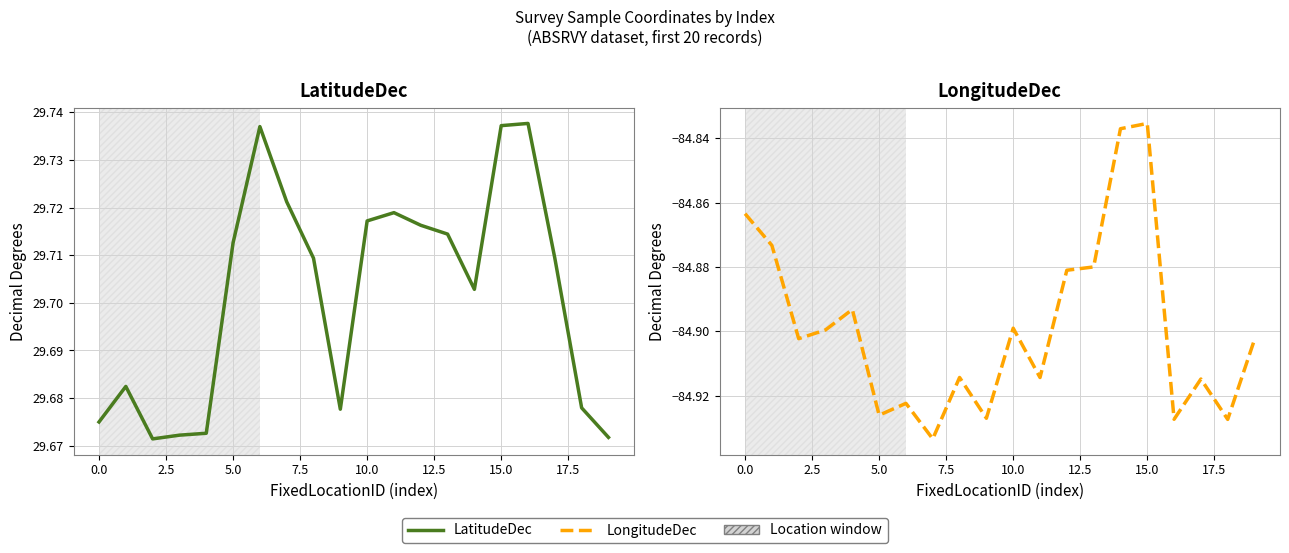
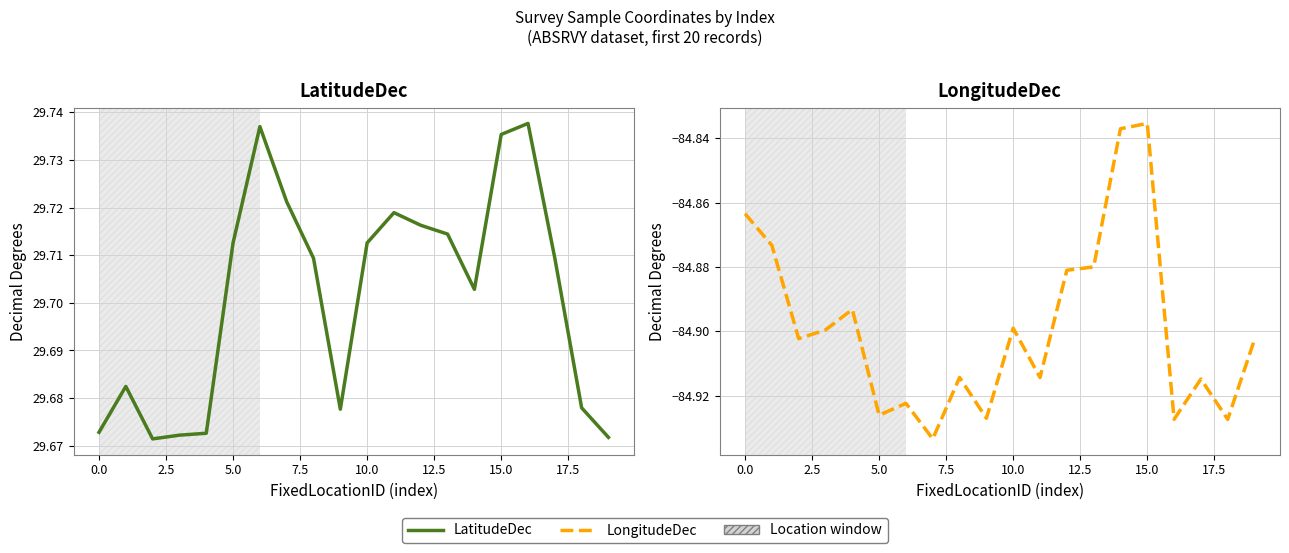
  {
    "LatitudeDec": {
-     "0.0": 29.675,
+     "0.0": 29.673,
      "5.0": 29.713,
-     "10.0": 29.717,
-     "15.0": 29.737
+     "10.0": 29.713,
+     "15.0": 29.735
    },
    "LongitudeDec": {
      "0.0": -84.863,
      "5.0": -84.926,
      "10.0": -84.899,
      "15.0": -84.835
    }
  }
